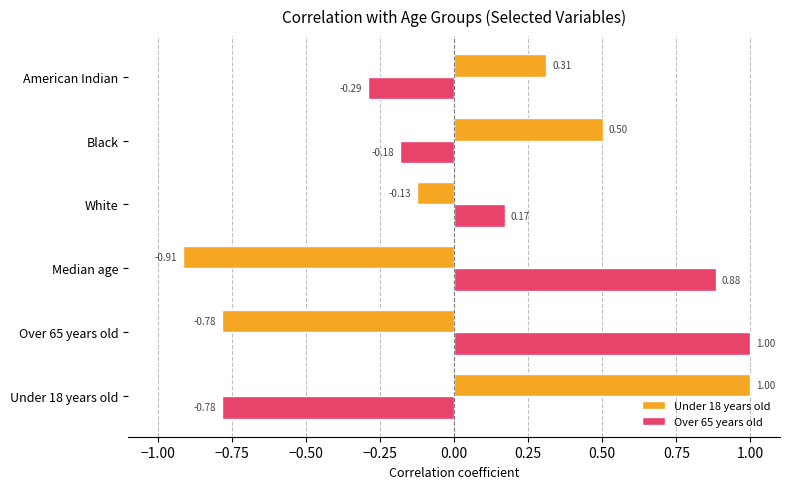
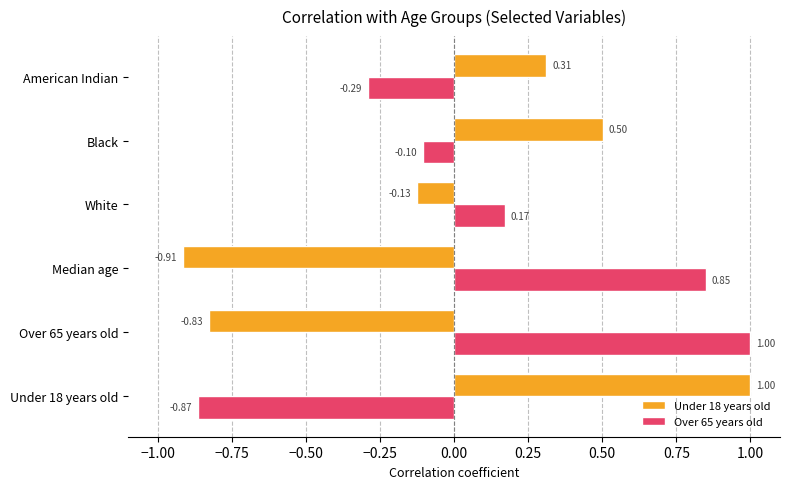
  {
    "Under 18 years old": {
      "American Indian": 0.31,
      "Black": 0.50,
      "White": -0.13,
      "Median age": -0.91,
-     "Over 65 years old": -0.78,
+     "Over 65 years old": -0.83,
      "Under 18 years old": 1.00
    },
    "Over 65 years old": {
      "American Indian": -0.29,
-     "Black": -0.18,
+     "Black": -0.10,
      "White": 0.17,
-     "Median age": 0.88,
+     "Median age": 0.85,
      "Over 65 years old": 1.00,
-     "Under 18 years old": -0.78
+     "Under 18 years old": -0.87
    }
  }
